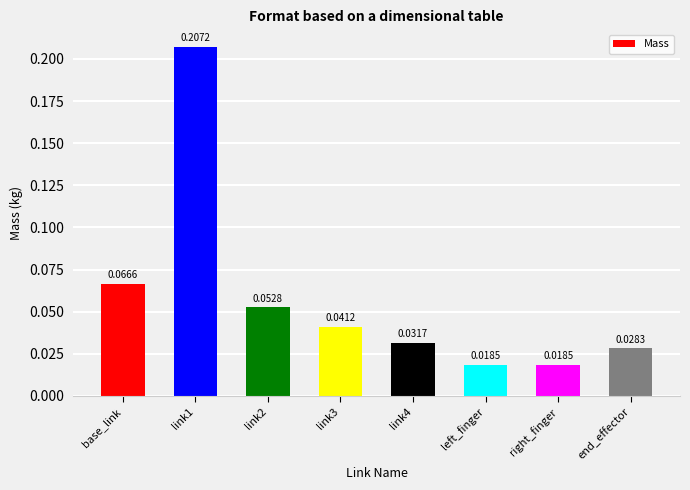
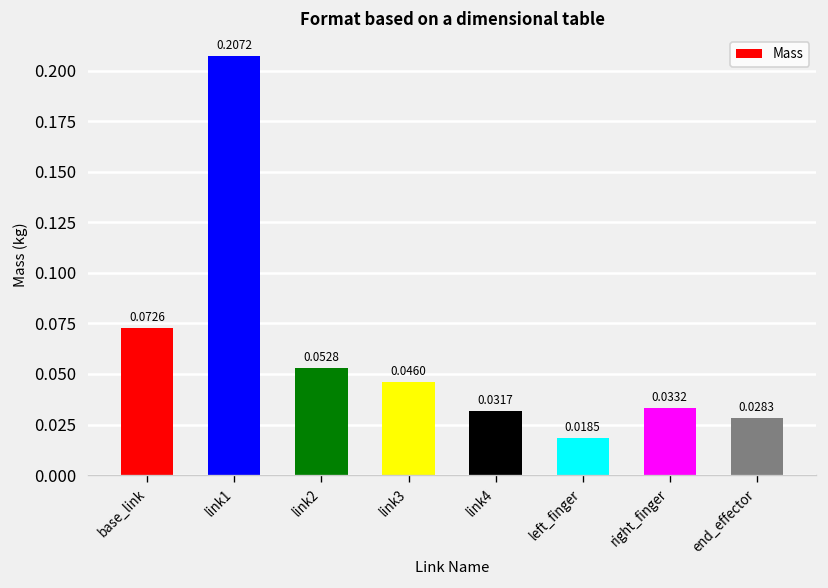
  {
-   "base_link": 0.0666,
+   "base_link": 0.0726,
    "link1": 0.2072,
    "link2": 0.0528,
-   "link3": 0.0412,
+   "link3": 0.0460,
    "link4": 0.0317,
    "left_finger": 0.0185,
-   "right_finger": 0.0185,
+   "right_finger": 0.0332,
    "end_effector": 0.0283
  }
